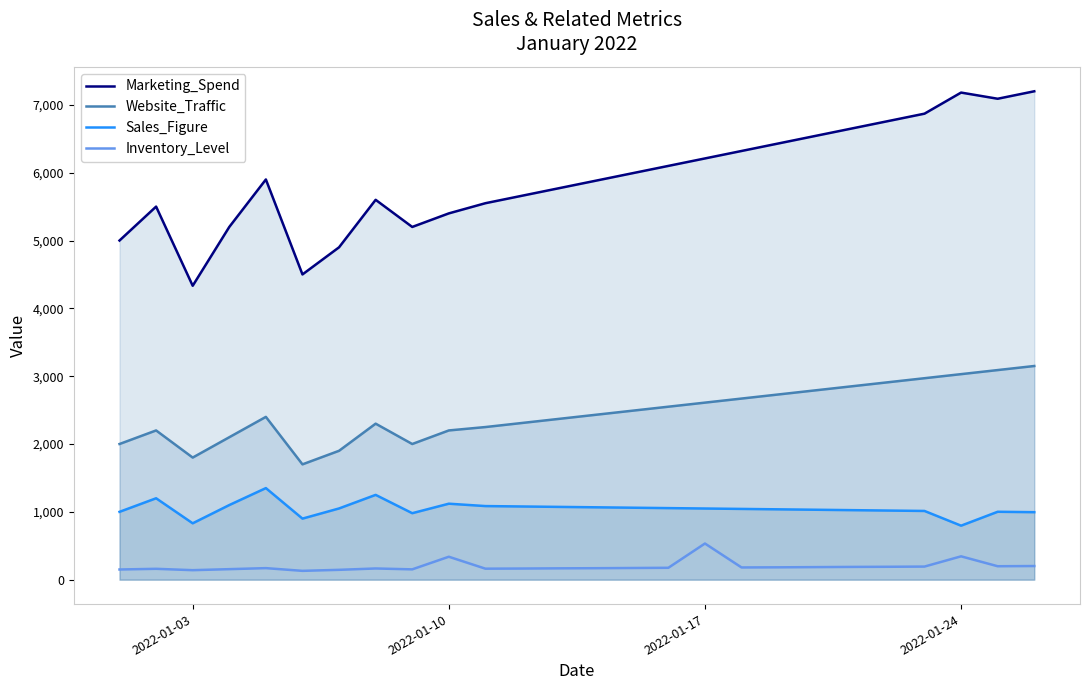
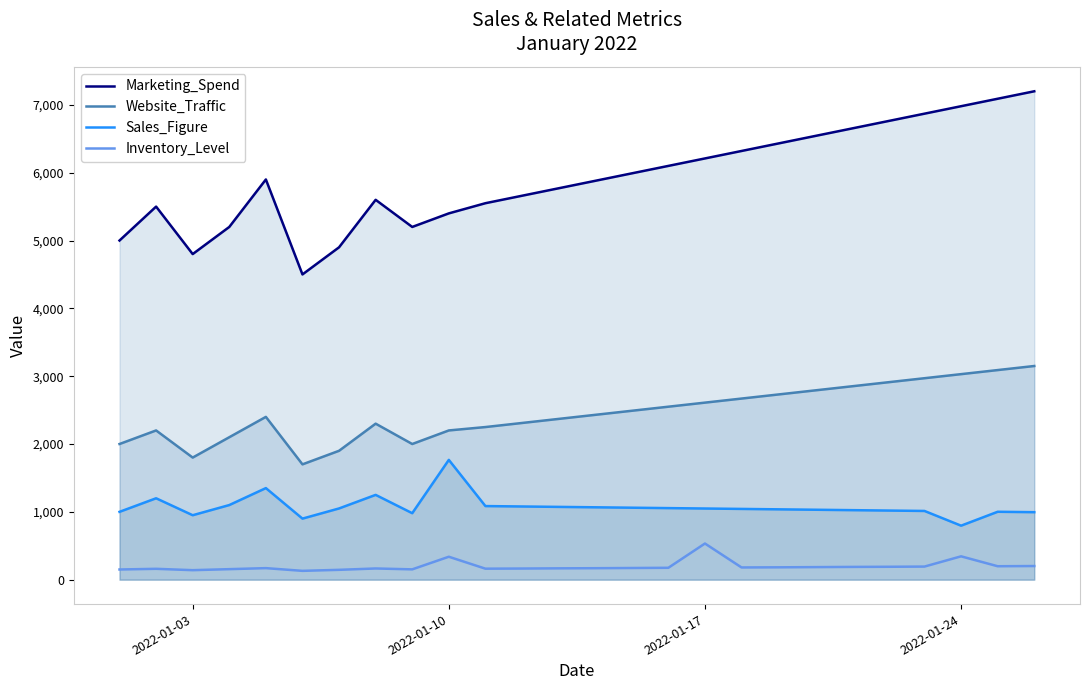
  {
    "Marketing_Spend": {
-     "2022-01-03": "4,300",
+     "2022-01-03": "4,800",
      "2022-01-10": "5,400",
      "2022-01-17": "6,200",
-     "2022-01-24": "7,200"
+     "2022-01-24": "7,000"
    },
    "Website_Traffic": {
      "2022-01-03": "1,800",
      "2022-01-10": "2,200",
      "2022-01-17": "2,600",
      "2022-01-24": "3,000"
    },
    "Sales_Figure": {
-     "2022-01-03": "800",
-     "2022-01-10": "1,100",
+     "2022-01-03": "1,000",
+     "2022-01-10": "1,800",
      "2022-01-17": "1,000",
      "2022-01-24": "800"
    },
    "Inventory_Level": {
      "2022-01-03": "100",
      "2022-01-10": "300",
      "2022-01-17": "500",
      "2022-01-24": "300"
    }
  }
